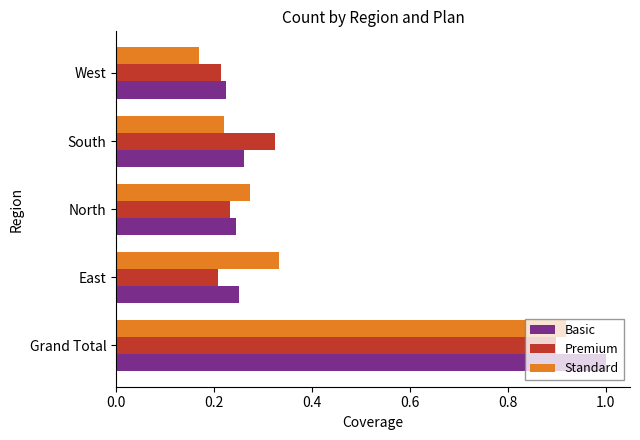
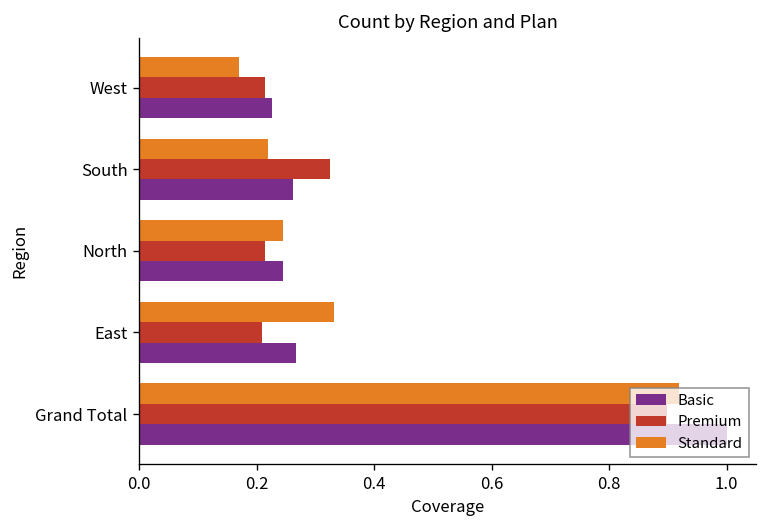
  {
    "Basic": {
      "West": 0.23,
      "South": 0.26,
      "North": 0.25,
-     "East": 0.25
+     "East": 0.27
    },
    "Premium": {
      "West": 0.21,
      "South": 0.32,
-     "North": 0.23,
+     "North": 0.21,
      "East": 0.21
    },
    "Standard": {
      "West": 0.17,
      "South": 0.22,
-     "North": 0.27,
+     "North": 0.25,
      "East": 0.33
    }
  }
